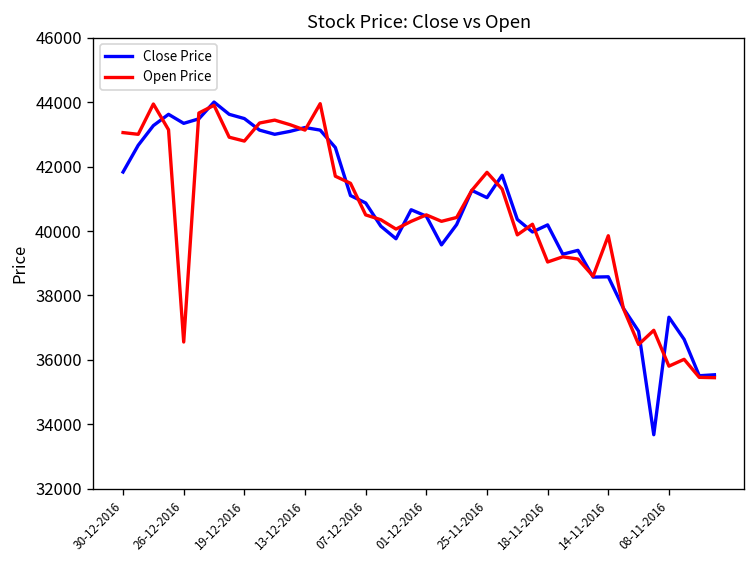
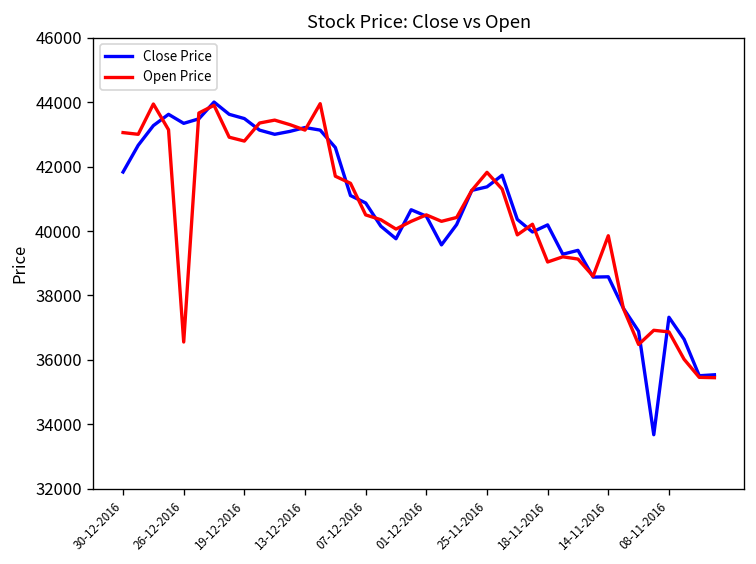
  {
    "Close Price": {
      "30-12-2016": 41800,
      "26-12-2016": 43300,
      "19-12-2016": 43500,
      "07-12-2016": 40900,
-     "25-11-2016": 41000,
+     "25-11-2016": 41400,
      "18-11-2016": 40200,
      "14-11-2016": 38600,
      "08-11-2016": 37300
    },
    "Open Price": {
      "30-12-2016": 43100,
      "26-12-2016": 36600,
      "19-12-2016": 42800,
      "07-12-2016": 40500,
      "25-11-2016": 41800,
      "18-11-2016": 39000,
      "14-11-2016": 39900,
-     "08-11-2016": 35800
+     "08-11-2016": 36900
    }
  }
